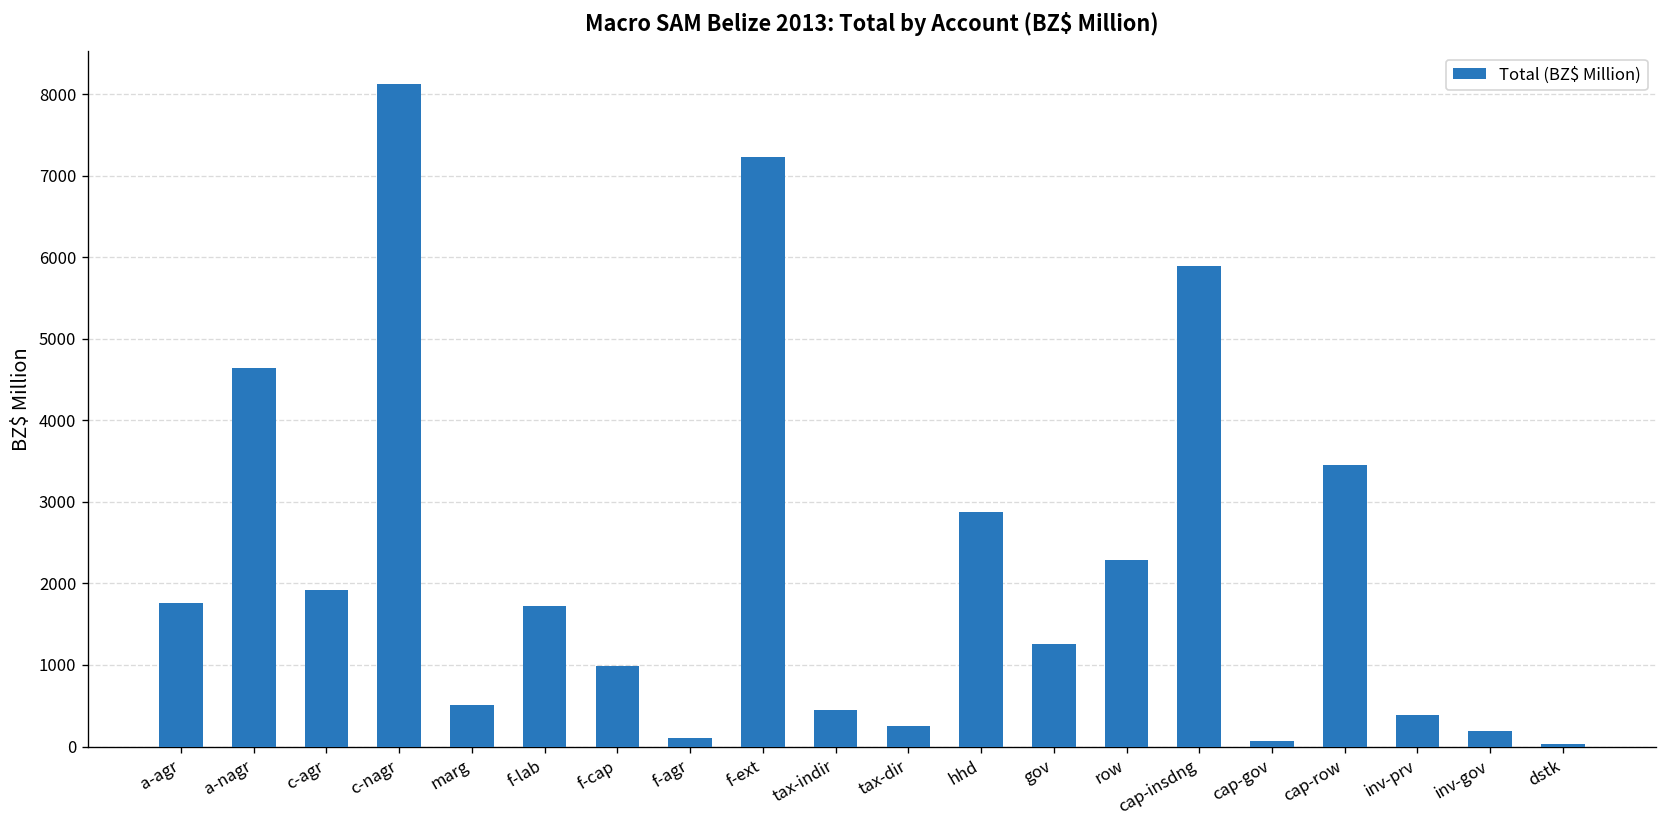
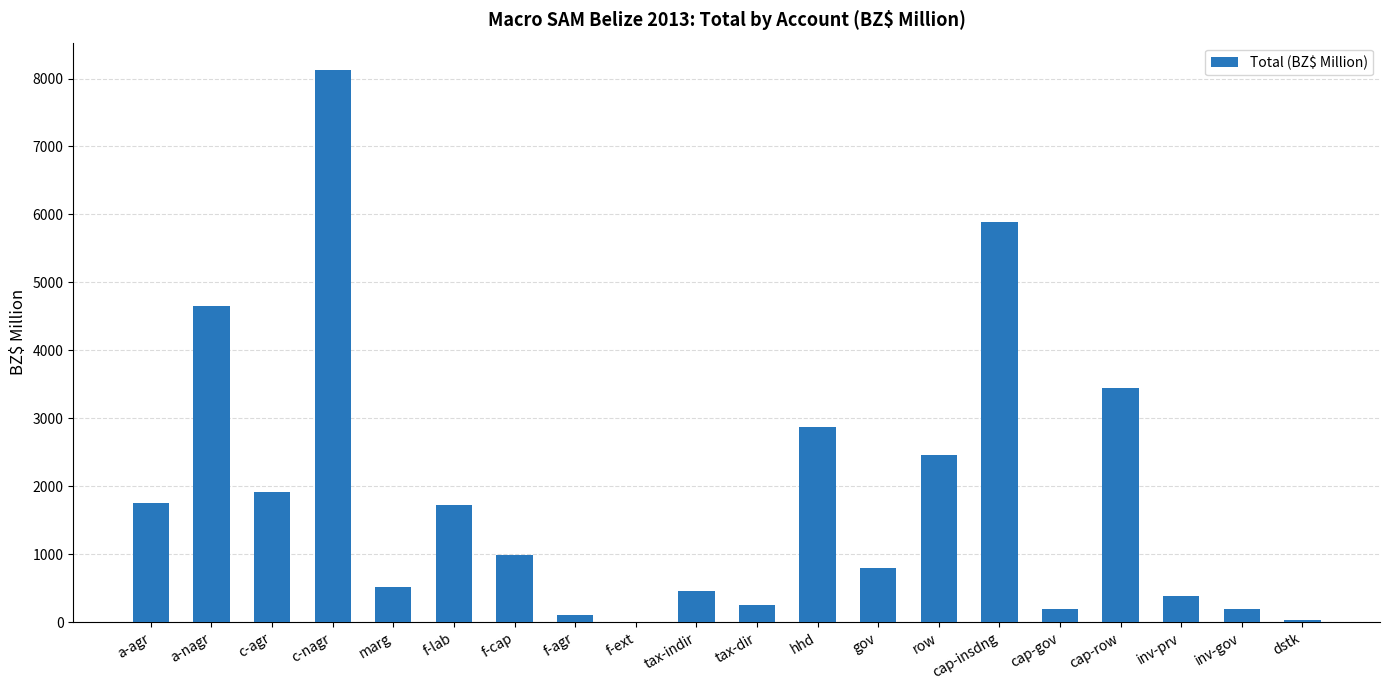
  {
    "a-agr": 1800,
    "a-nagr": 4600,
    "c-agr": 1900,
    "c-nagr": 8100,
    "marg": 500,
    "f-lab": 1700,
    "f-cap": 1000,
    "f-agr": 100,
-   "f-ext": 7200,
+   "f-ext": 0,
    "tax-indir": 500,
    "tax-dir": 200,
    "hhd": 2900,
-   "gov": 1300,
-   "row": 2300,
+   "gov": 800,
+   "row": 2500,
    "cap-insdng": 5900,
-   "cap-gov": 100,
+   "cap-gov": 200,
    "cap-row": 3500,
    "inv-prv": 400,
    "inv-gov": 200
  }
